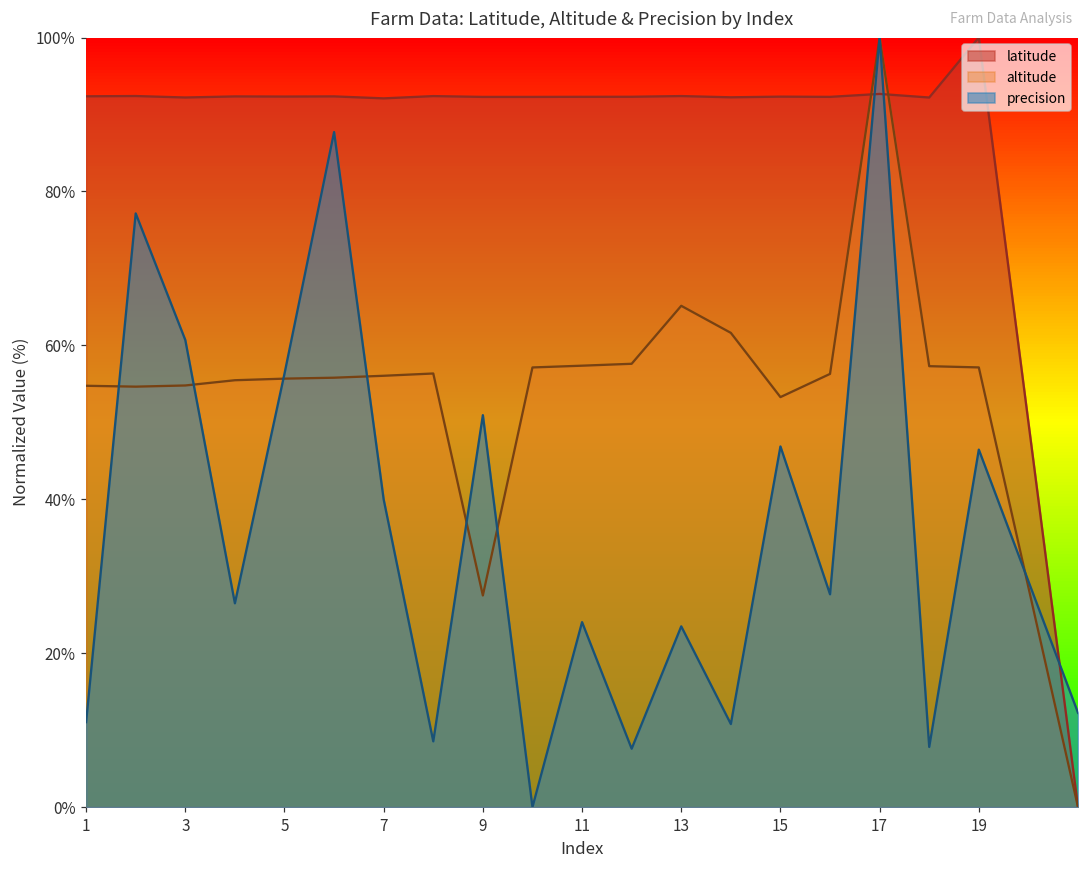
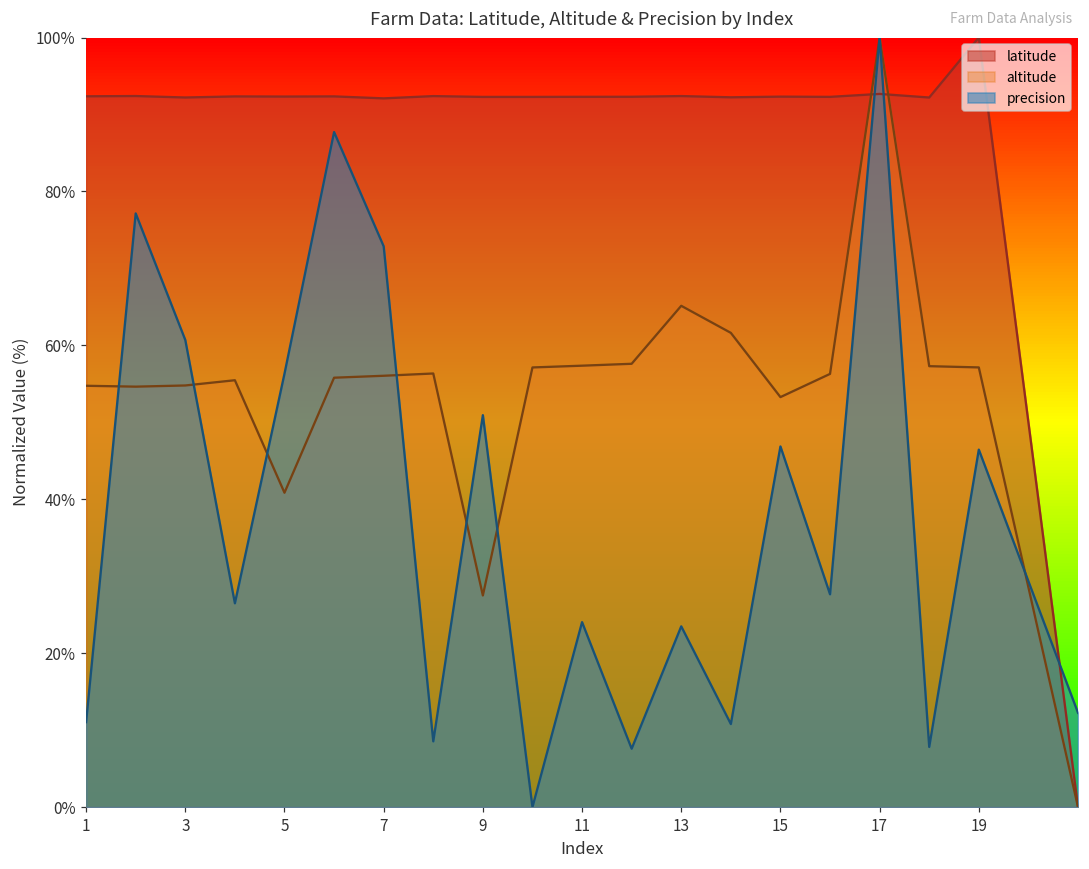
  {
    "latitude": {
      "1": "92%",
      "3": "92%",
      "5": "92%",
      "7": "92%",
      "9": "92%",
      "11": "92%",
      "13": "92%",
      "15": "92%",
      "17": "93%",
      "19": "100%"
    },
    "altitude": {
      "1": "55%",
      "3": "55%",
-     "5": "56%",
+     "5": "41%",
      "7": "56%",
      "9": "28%",
      "11": "57%",
      "13": "65%",
      "15": "53%",
      "19": "57%"
    },
    "precision": {
      "1": "11%",
      "3": "61%",
      "5": "56%",
-     "7": "40%",
+     "7": "73%",
      "9": "51%",
      "11": "24%",
      "13": "23%",
      "15": "47%",
      "19": "46%"
    }
  }
